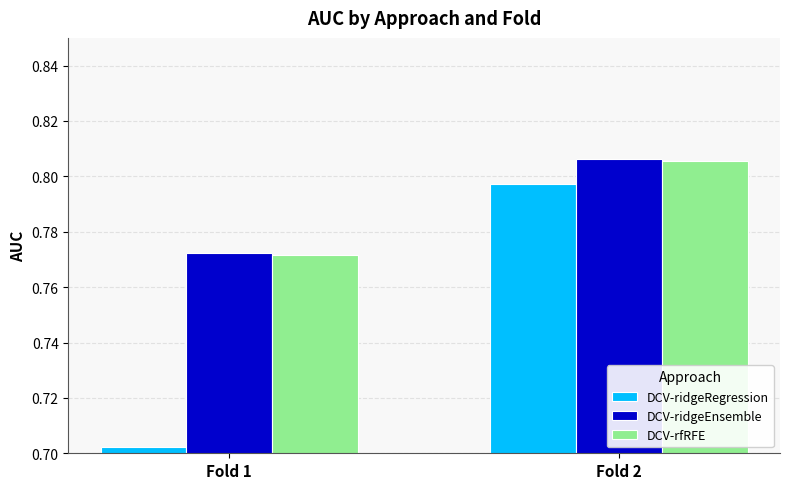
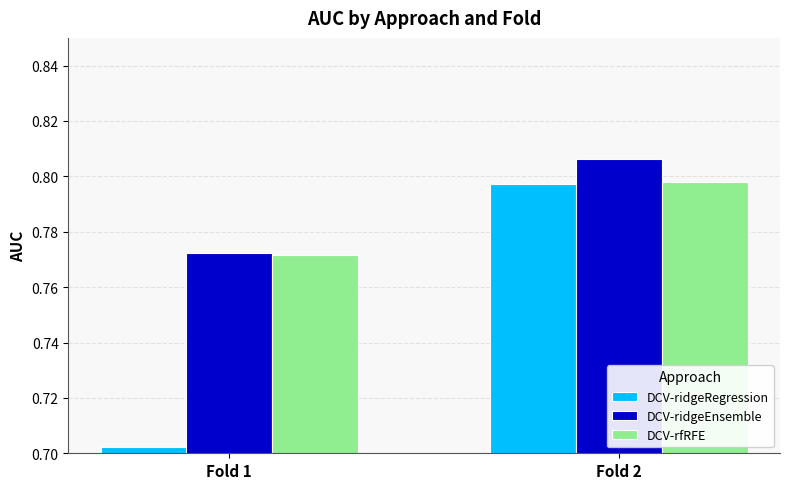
  {
    "DCV-ridgeRegression": {
      "Fold 1": 0.702,
      "Fold 2": 0.797
    },
    "DCV-ridgeEnsemble": {
      "Fold 1": 0.772,
      "Fold 2": 0.806
    },
    "DCV-rfRFE": {
      "Fold 1": 0.771,
-     "Fold 2": 0.806
+     "Fold 2": 0.798
    }
  }
